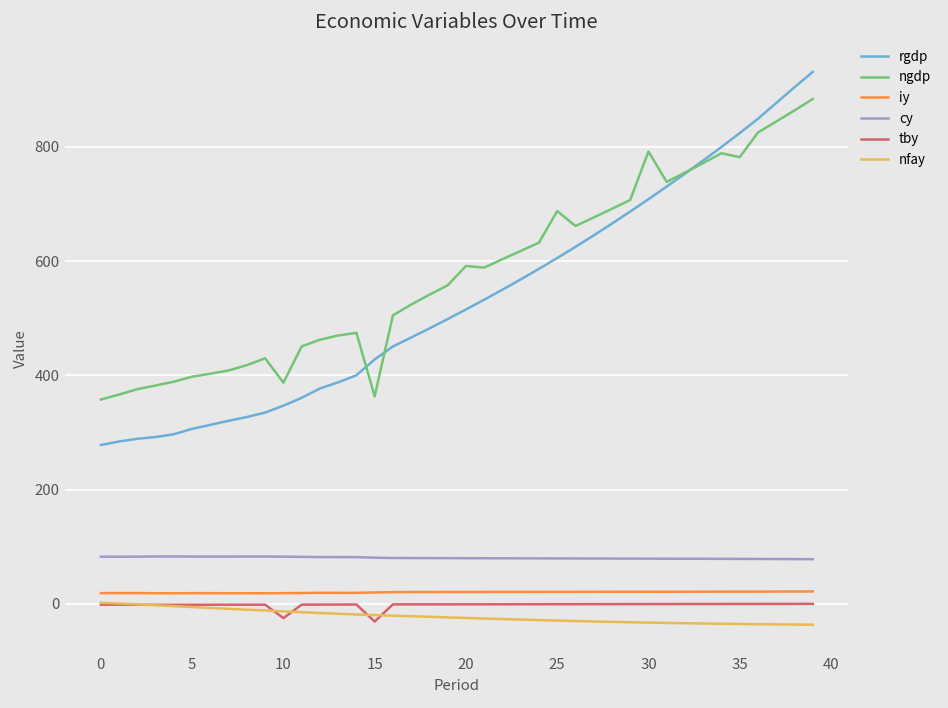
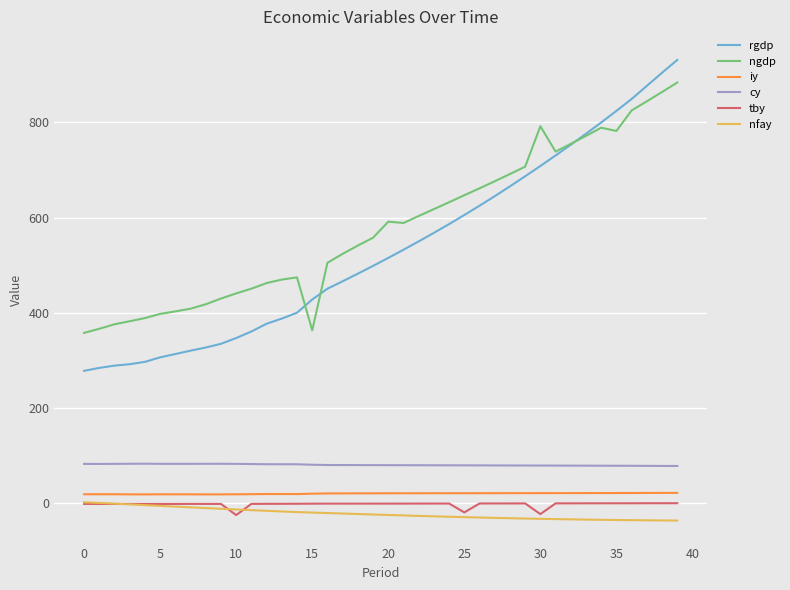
  {
    "ngdp": {
      "0": 360,
      "5": 400,
-     "10": 390,
+     "10": 440,
      "15": 360,
      "20": 590,
-     "25": 690,
+     "25": 650,
      "30": 790,
      "35": 780
    },
    "tby": {
      "10": -20,
-     "15": -30,
+     "15": 0,
      "20": 0,
-     "25": 0,
-     "30": 0,
+     "25": -20,
+     "30": -20,
      "35": 0
    }
  }
